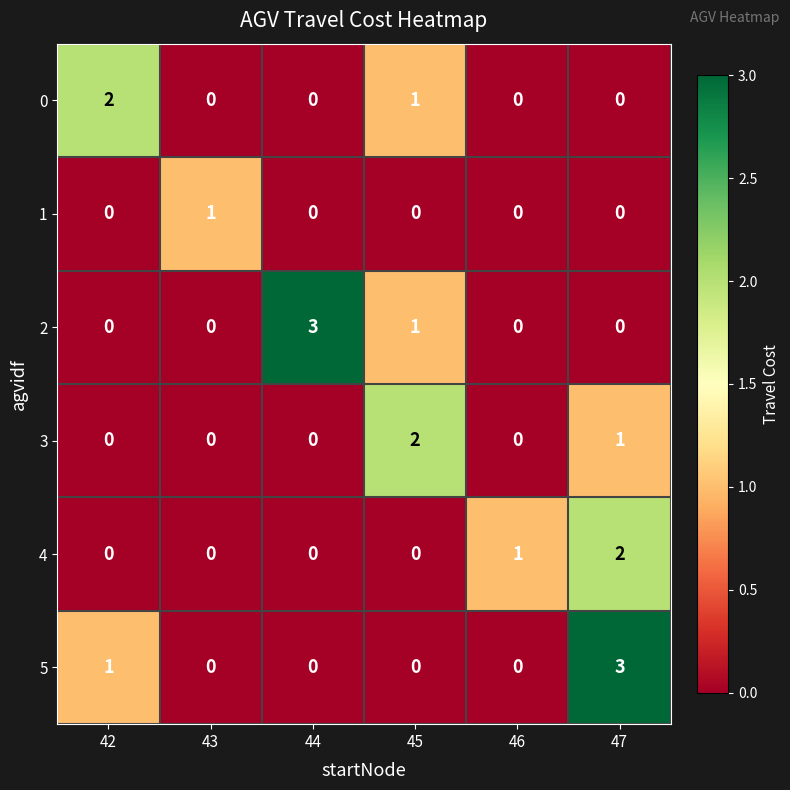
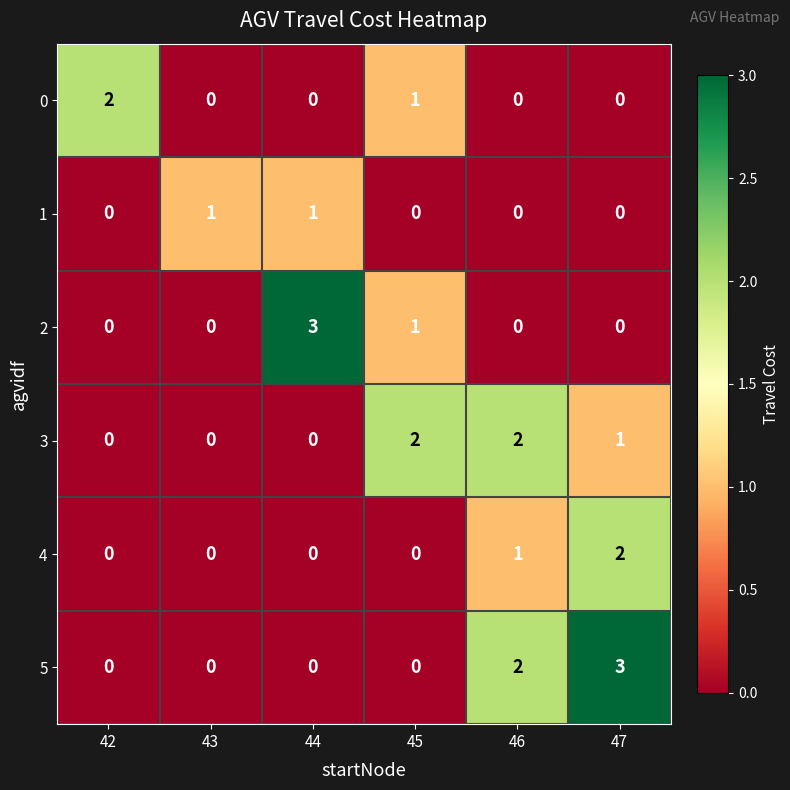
  {
    "0": {
      "42": 2,
      "43": 0,
      "44": 0,
      "45": 1,
      "46": 0,
      "47": 0
    },
    "1": {
      "42": 0,
      "43": 1,
-     "44": 0,
+     "44": 1,
      "45": 0,
      "46": 0,
      "47": 0
    },
    "2": {
      "42": 0,
      "43": 0,
      "44": 3,
      "45": 1,
      "46": 0,
      "47": 0
    },
    "3": {
      "42": 0,
      "43": 0,
      "44": 0,
      "45": 2,
-     "46": 0,
+     "46": 2,
      "47": 1
    },
    "4": {
      "42": 0,
      "43": 0,
      "44": 0,
      "45": 0,
      "46": 1,
      "47": 2
    },
    "5": {
-     "42": 1,
+     "42": 0,
      "43": 0,
      "44": 0,
      "45": 0,
-     "46": 0,
+     "46": 2,
      "47": 3
    }
  }
